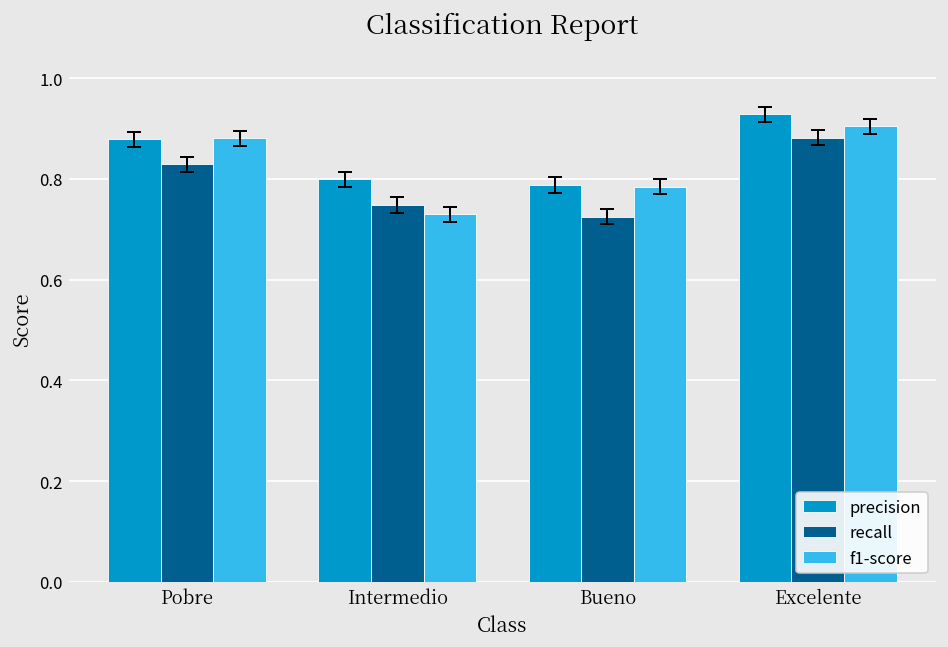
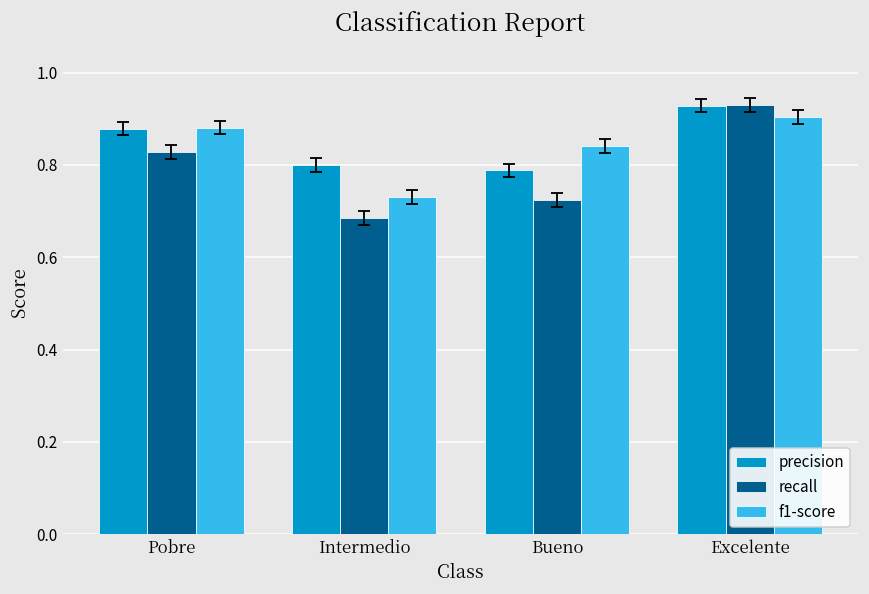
  {
    "precision": {
      "Pobre": 0.88,
      "Intermedio": 0.80,
      "Bueno": 0.79,
      "Excelente": 0.93
    },
    "recall": {
      "Pobre": 0.83,
-     "Intermedio": 0.75,
+     "Intermedio": 0.69,
      "Bueno": 0.72,
-     "Excelente": 0.88
+     "Excelente": 0.93
    },
    "f1-score": {
      "Pobre": 0.88,
      "Intermedio": 0.73,
-     "Bueno": 0.78,
+     "Bueno": 0.84,
      "Excelente": 0.90
    }
  }
